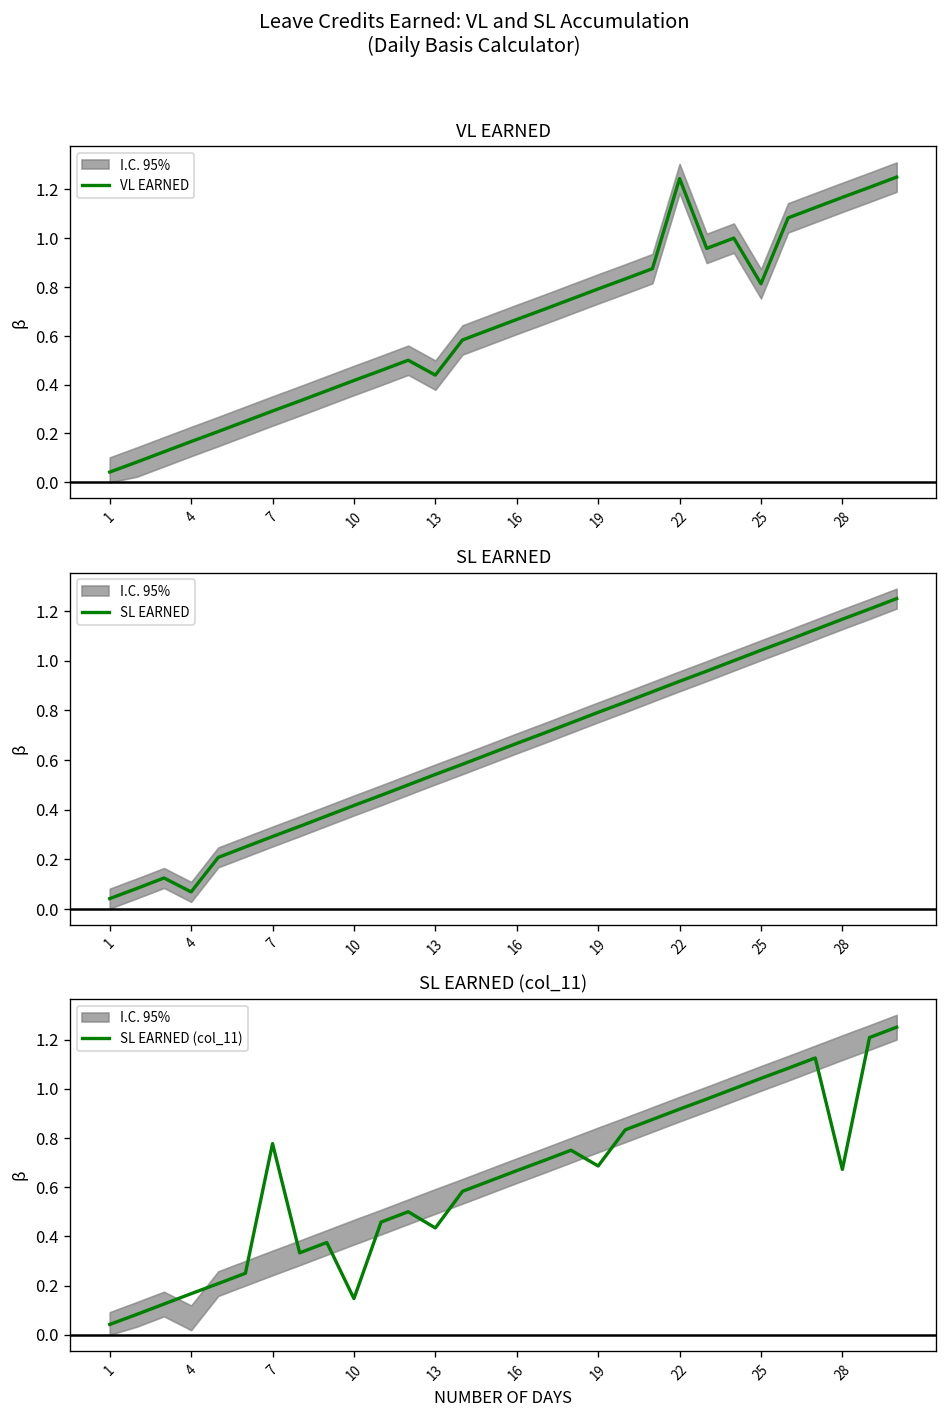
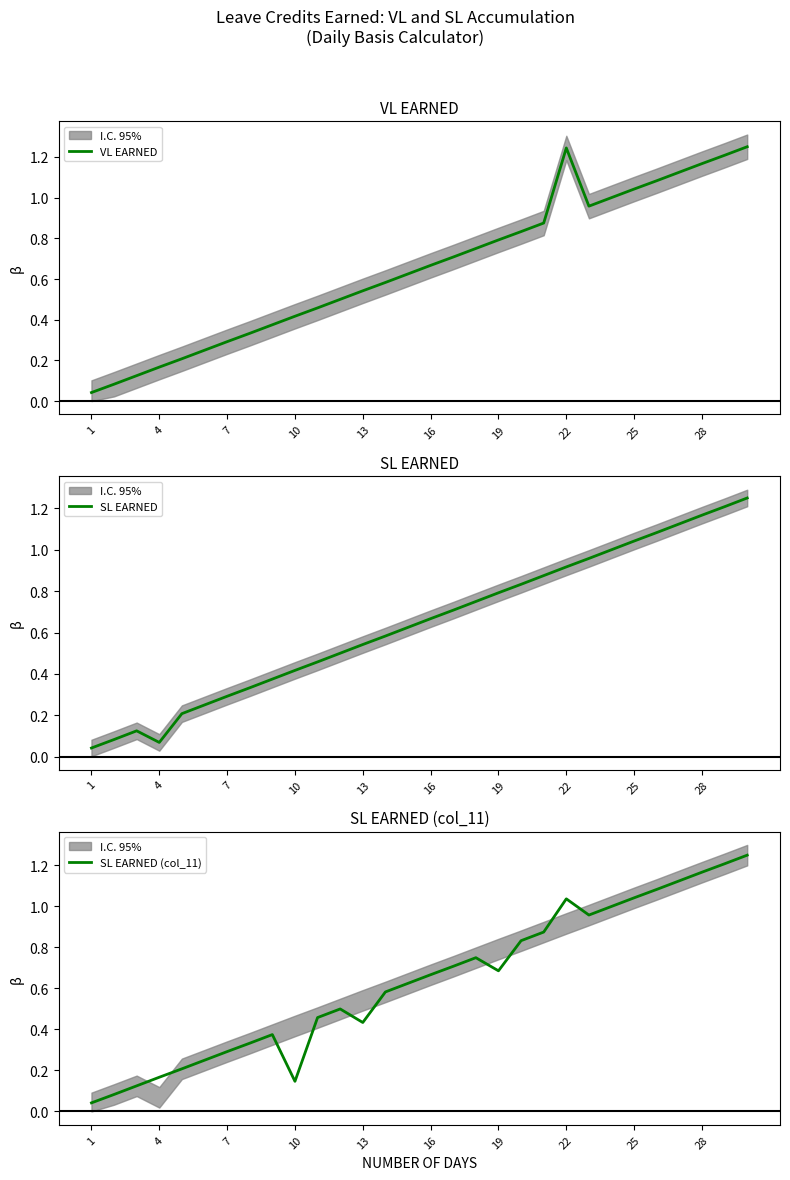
  {
    "VL EARNED": {
      "VL EARNED": {
        "1": 0.04,
        "4": 0.17,
        "7": 0.29,
        "10": 0.42,
-       "13": 0.44,
+       "13": 0.54,
        "16": 0.67,
        "19": 0.79,
        "22": 1.24,
-       "25": 0.81,
+       "25": 1.04,
        "28": 1.17
      },
      "I.C. 95%": {
        "1": 0.10
      }
    },
    "SL EARNED": {
      "SL EARNED": {
        "1": 0.04,
        "4": 0.07,
        "7": 0.29,
        "10": 0.42,
        "13": 0.54,
        "16": 0.67,
        "19": 0.79,
        "22": 0.92,
        "25": 1.04,
        "28": 1.17
      }
    },
    "SL EARNED (col_11)": {
      "SL EARNED (col_11)": {
        "1": 0.04,
        "4": 0.17,
-       "7": 0.78,
+       "7": 0.29,
        "10": 0.15,
        "13": 0.43,
        "16": 0.67,
        "19": 0.69,
-       "22": 0.92,
+       "22": 1.04,
        "25": 1.04,
-       "28": 0.67
+       "28": 1.17
      },
      "I.C. 95%": {
        "1": 0.09
      }
    }
  }
